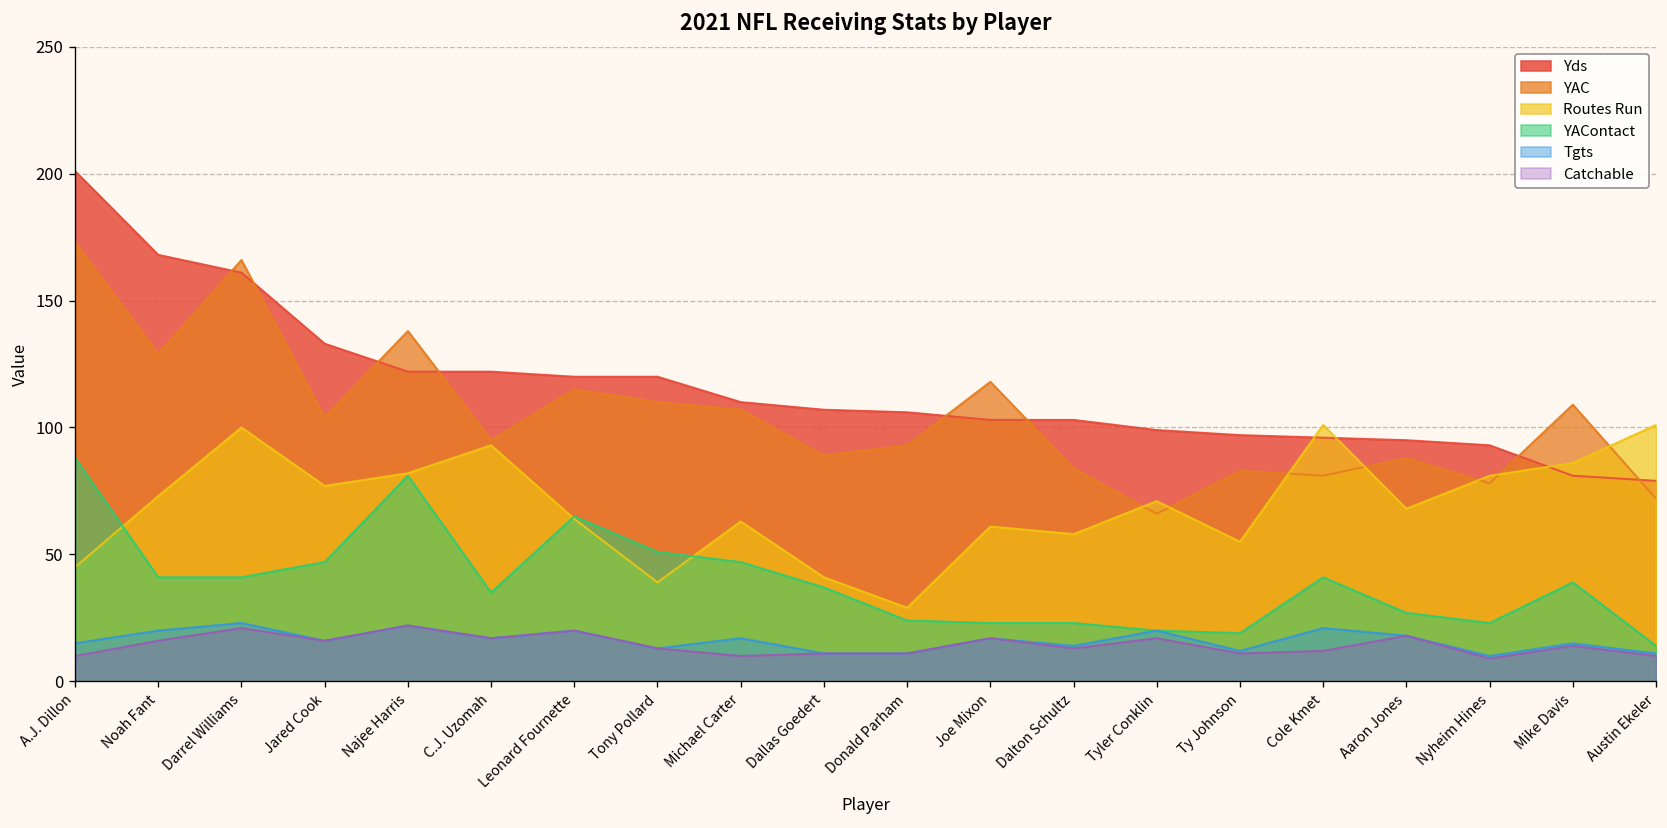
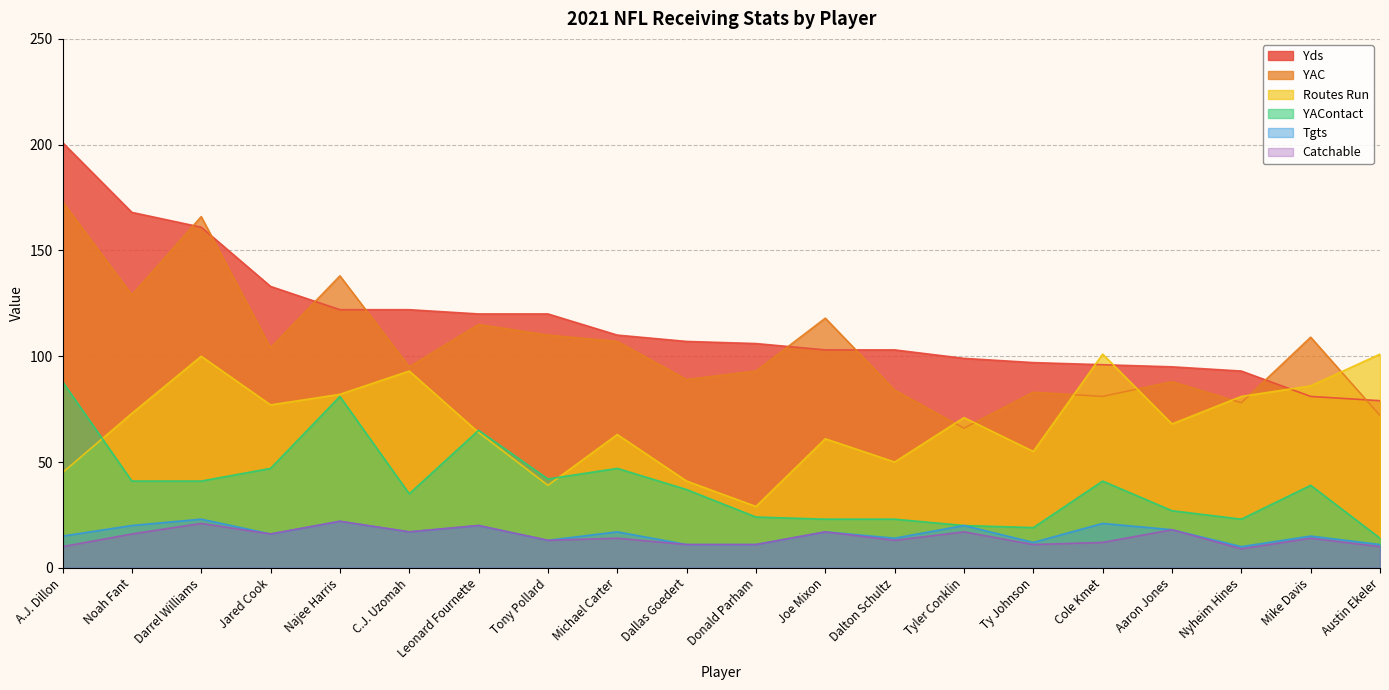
  {
    "Routes Run": {
      "A.J. Dillon": 45,
      "Noah Fant": 73,
      "Darrel Williams": 100,
      "Jared Cook": 77,
      "C.J. Uzomah": 93,
      "Tony Pollard": 39,
      "Michael Carter": 63,
      "Dallas Goedert": 41,
      "Donald Parham": 29,
      "Joe Mixon": 61,
-     "Dalton Schultz": 58,
+     "Dalton Schultz": 50,
      "Tyler Conklin": 71,
      "Ty Johnson": 55,
      "Cole Kmet": 101,
      "Aaron Jones": 68,
      "Nyheim Hines": 81,
      "Mike Davis": 86,
      "Austin Ekeler": 101
    },
    "YAContact": {
      "A.J. Dillon": 88,
      "Noah Fant": 41,
      "Darrel Williams": 41,
      "Jared Cook": 47,
      "C.J. Uzomah": 35,
-     "Tony Pollard": 51,
+     "Tony Pollard": 42,
      "Michael Carter": 47,
      "Dallas Goedert": 37,
      "Donald Parham": 24,
      "Joe Mixon": 23,
      "Dalton Schultz": 23,
      "Ty Johnson": 19,
      "Cole Kmet": 41,
      "Aaron Jones": 27,
      "Nyheim Hines": 23,
      "Mike Davis": 39,
      "Austin Ekeler": 14
    },
    "Tgts": {
      "A.J. Dillon": 15,
      "Noah Fant": 20,
      "Darrel Williams": 23,
      "Michael Carter": 17,
      "Cole Kmet": 21
    },
    "Catchable": {
      "A.J. Dillon": 10,
      "Noah Fant": 16,
      "Darrel Williams": 21,
-     "Michael Carter": 10,
+     "Michael Carter": 14,
      "Tyler Conklin": 17,
      "Cole Kmet": 12
    }
  }
